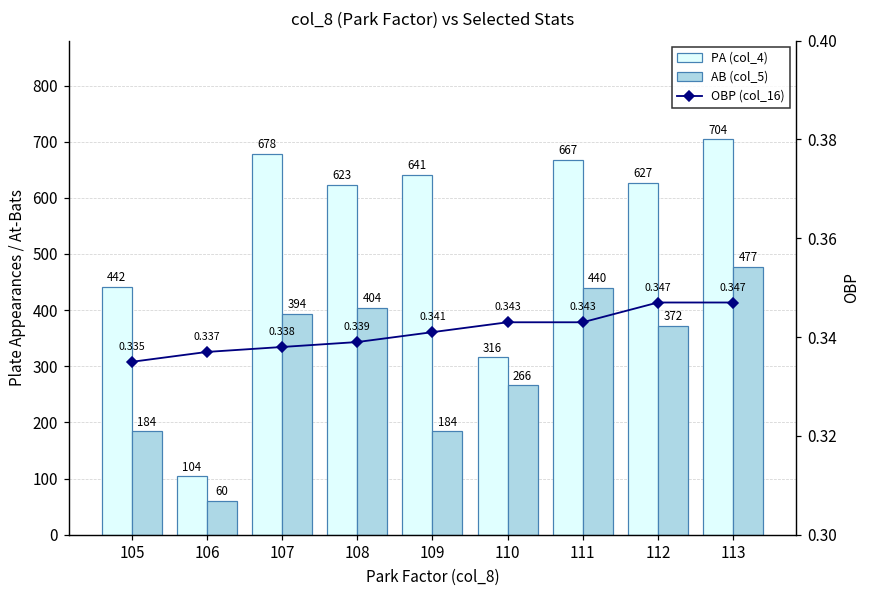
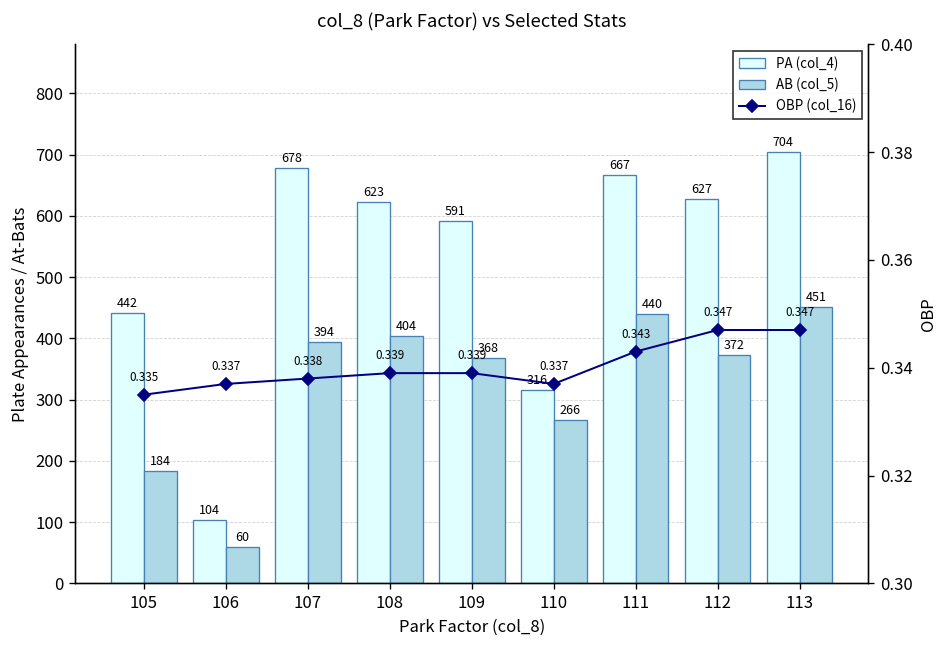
  {
    "PA (col_4)": {
      "105": 442,
      "106": 104,
      "107": 678,
      "108": 623,
-     "109": 641,
+     "109": 591,
      "110": 316,
      "111": 667,
      "112": 627,
      "113": 704
    },
    "AB (col_5)": {
      "105": 184,
      "106": 60,
      "107": 394,
      "108": 404,
-     "109": 184,
+     "109": 368,
      "110": 266,
      "111": 440,
      "112": 372,
-     "113": 477
+     "113": 451
    },
    "OBP (col_16)": {
      "105": 0.335,
      "106": 0.337,
      "107": 0.338,
      "108": 0.339,
-     "109": 0.341,
-     "110": 0.343,
+     "109": 0.339,
+     "110": 0.337,
      "111": 0.343,
      "112": 0.347,
      "113": 0.347
    }
  }
